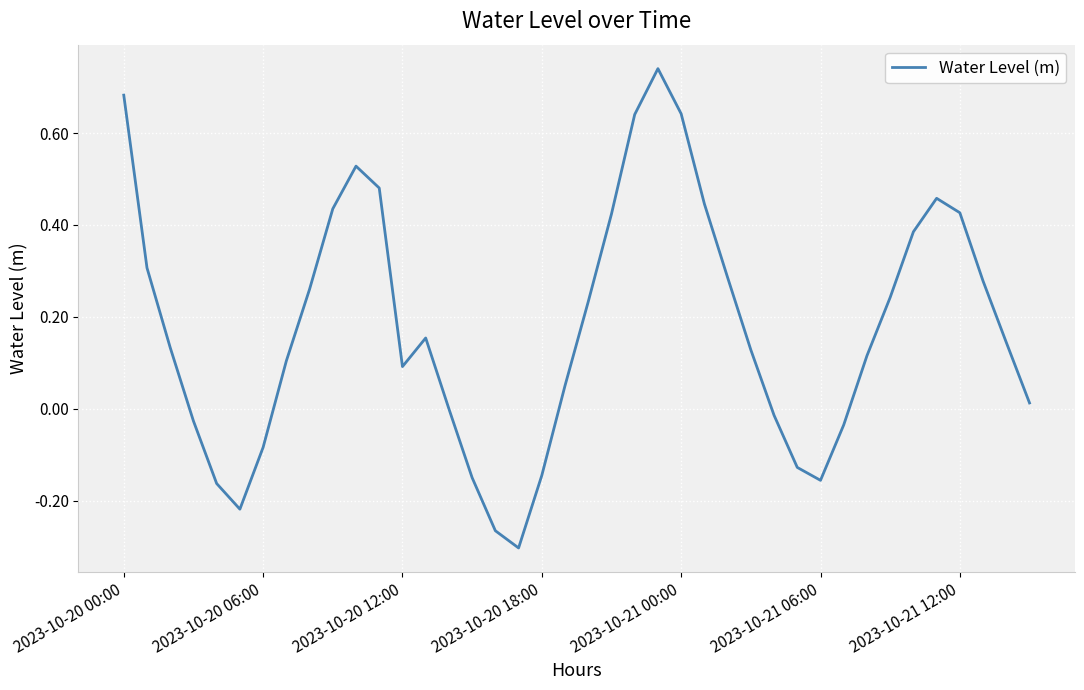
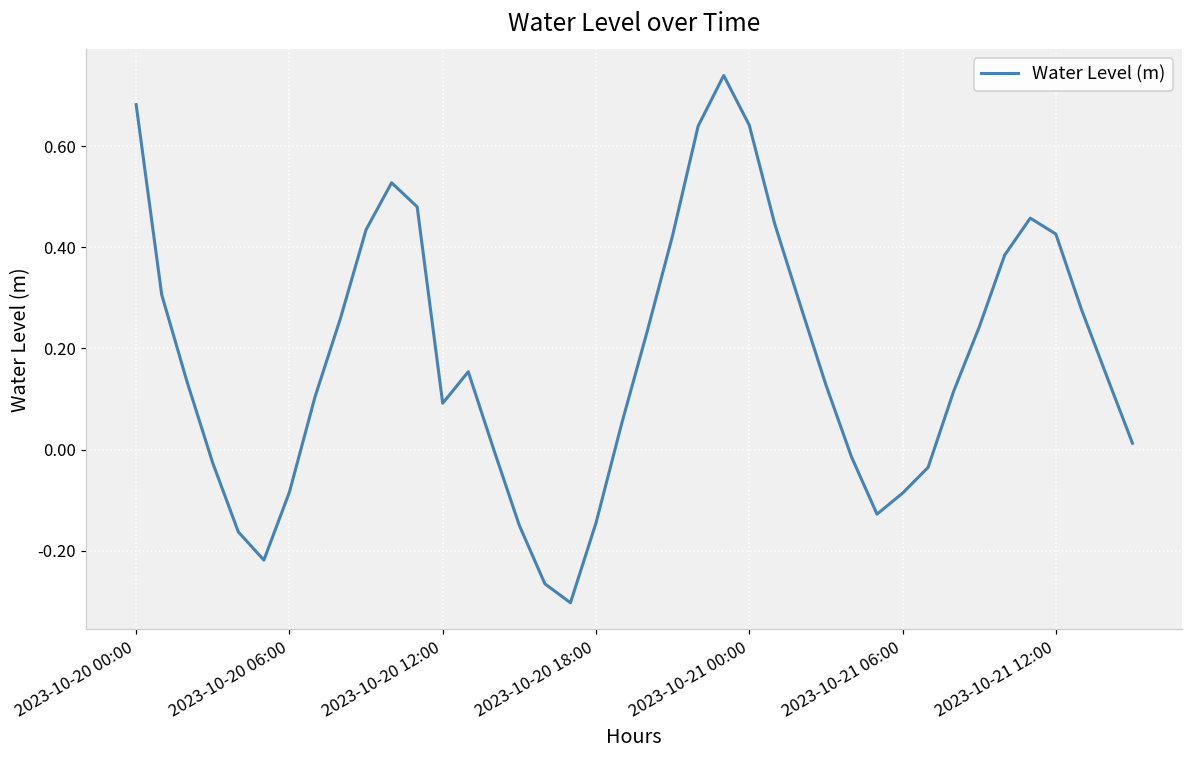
  {
    "2023-10-20 00:00": 0.68,
    "2023-10-20 06:00": -0.08,
    "2023-10-20 12:00": 0.09,
    "2023-10-20 18:00": -0.15,
    "2023-10-21 00:00": 0.64,
-   "2023-10-21 06:00": -0.16,
+   "2023-10-21 06:00": -0.09,
    "2023-10-21 12:00": 0.43
  }
